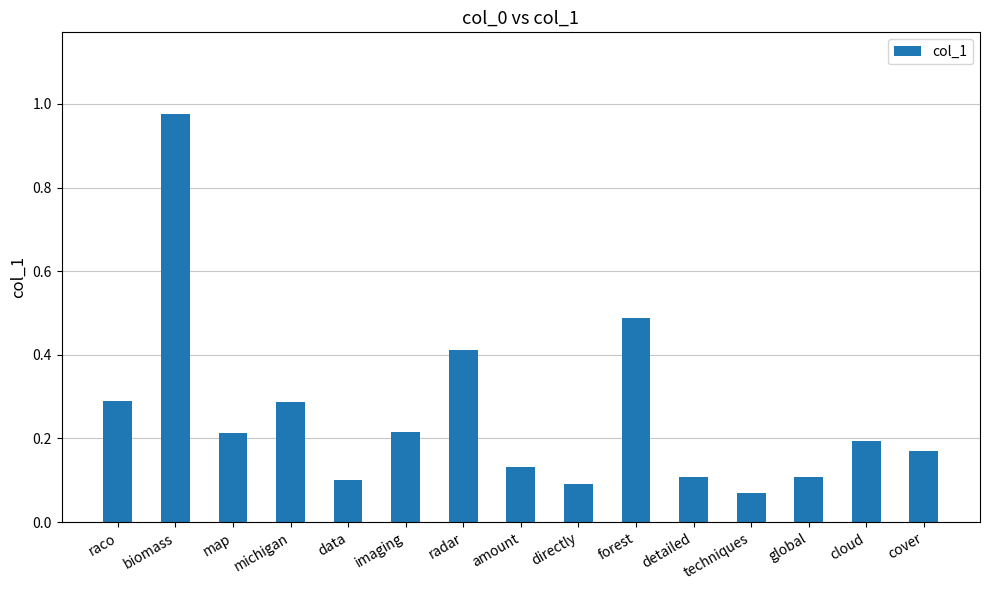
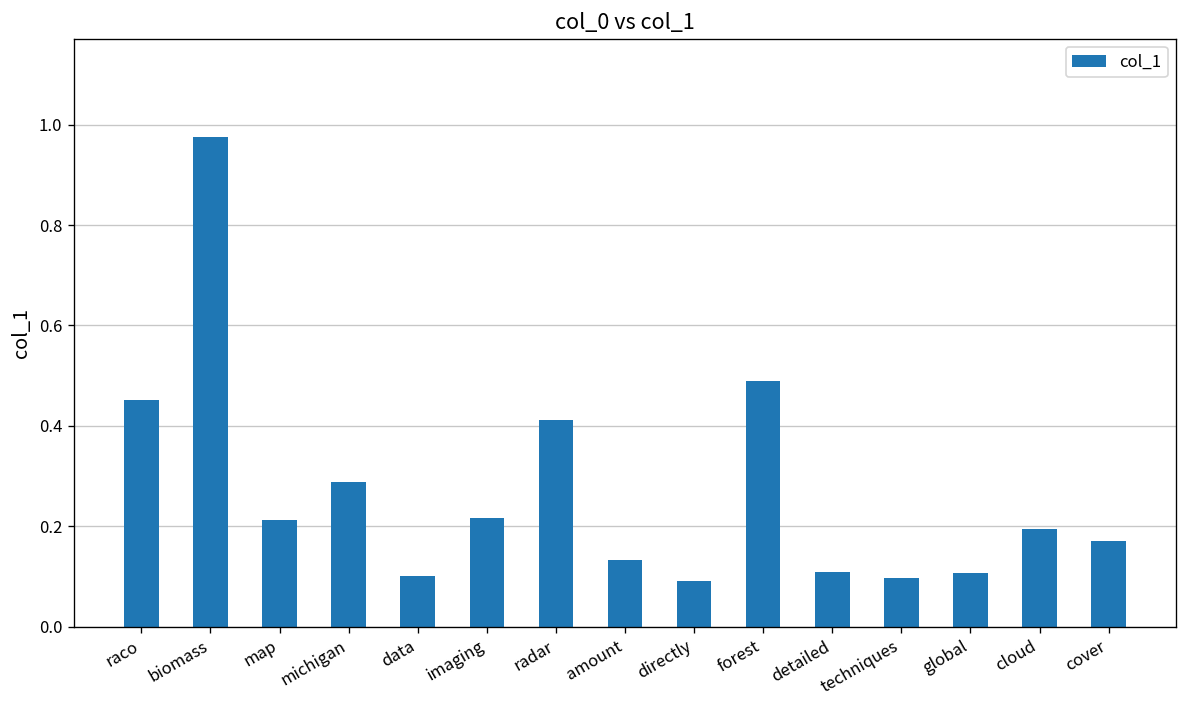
  {
-   "raco": 0.29,
+   "raco": 0.45,
    "biomass": 0.98,
    "map": 0.21,
    "michigan": 0.29,
    "data": 0.10,
    "imaging": 0.22,
    "radar": 0.41,
    "amount": 0.13,
    "directly": 0.09,
    "forest": 0.49,
    "detailed": 0.11,
-   "techniques": 0.07,
+   "techniques": 0.10,
    "global": 0.11,
    "cloud": 0.20,
    "cover": 0.17
  }
